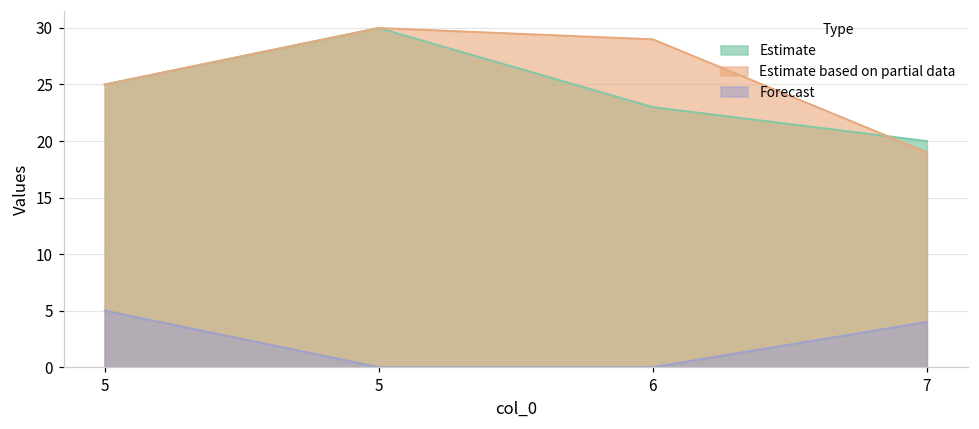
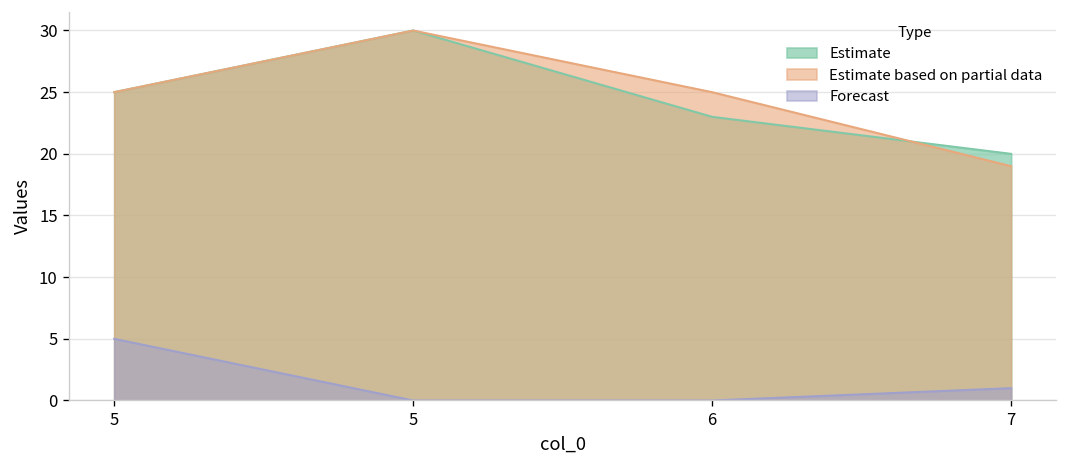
  {
    "Estimate": {
      "6": 23,
      "7": 20
    },
    "Estimate based on partial data": {
-     "6": 29,
+     "6": 25,
      "7": 19
    },
    "Forecast": {
      "6": 0,
-     "7": 4
+     "7": 1
    }
  }
